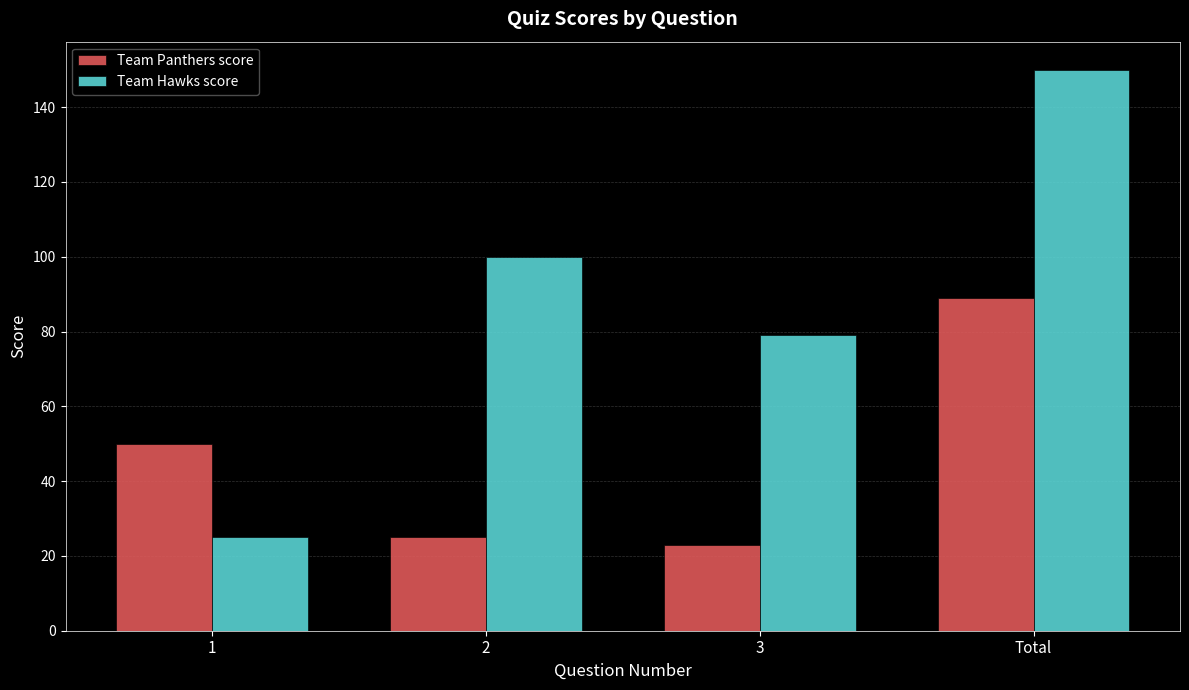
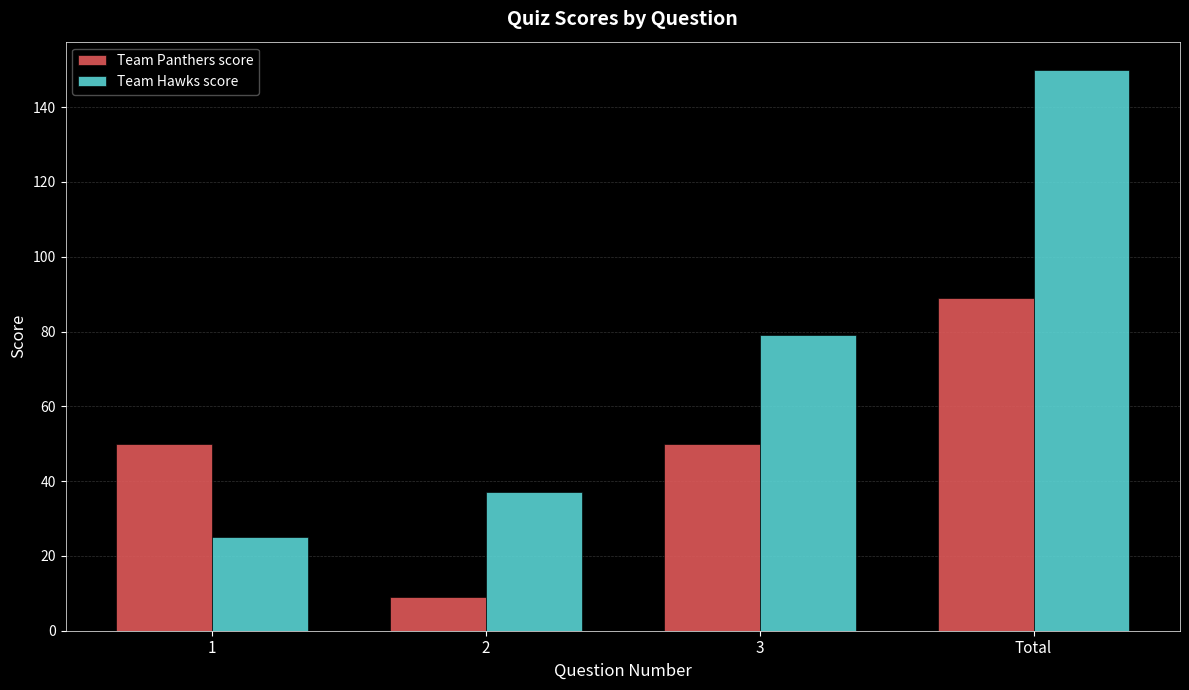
  {
    "Team Panthers score": {
      "1": 50,
-     "2": 25,
-     "3": 23,
+     "2": 9,
+     "3": 50,
      "Total": 89
    },
    "Team Hawks score": {
      "1": 25,
-     "2": 100,
+     "2": 37,
      "3": 79,
      "Total": 150
    }
  }
